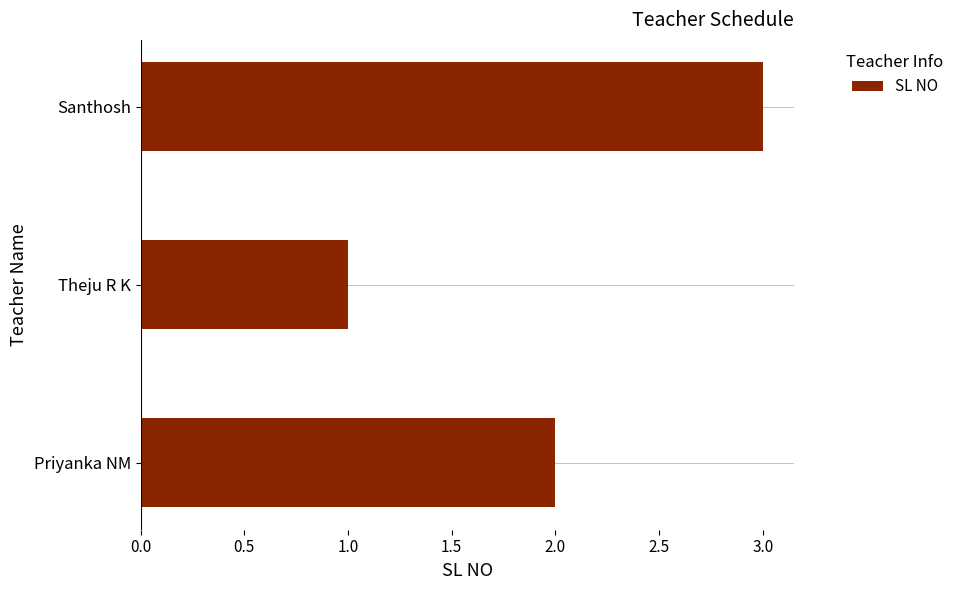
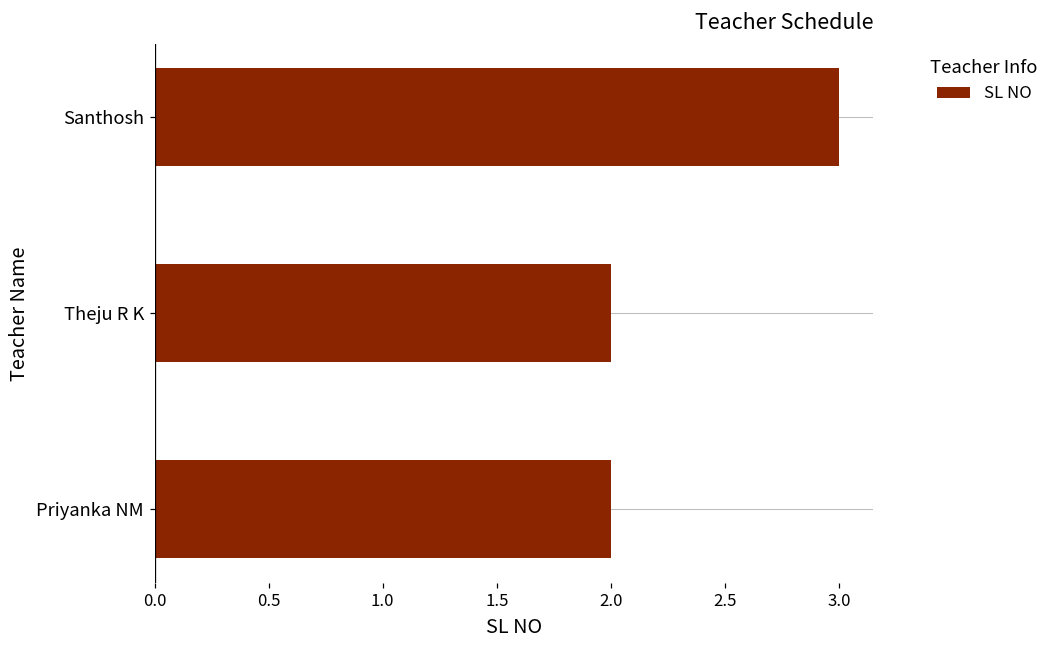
  {
    "Santhosh": 3,
-   "Theju R K": 1,
+   "Theju R K": 2,
    "Priyanka NM": 2
  }
